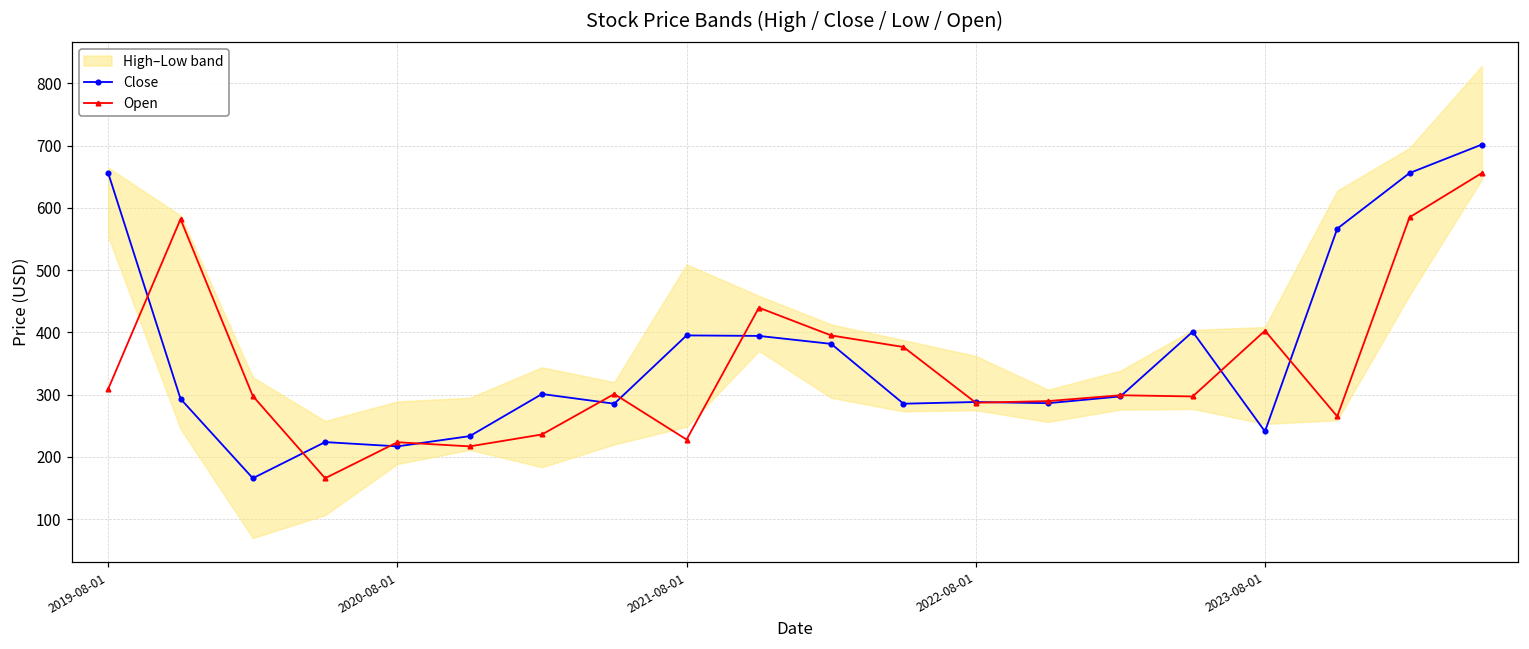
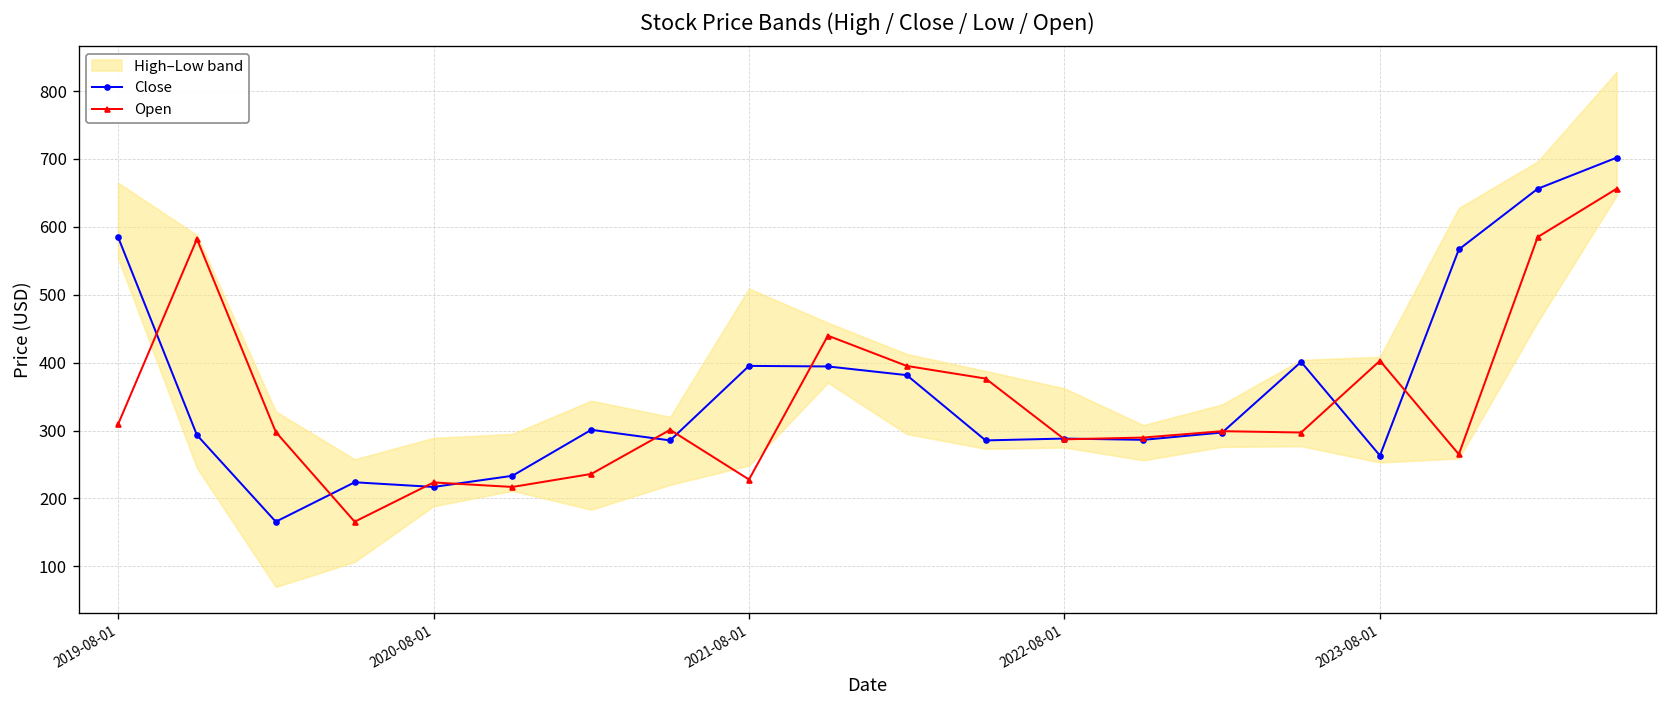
  {
    "Close": {
-     "2019-08-01": 660,
+     "2019-08-01": 580,
      "2020-08-01": 220,
      "2021-08-01": 400,
-     "2023-08-01": 240
+     "2023-08-01": 260
    },
    "Open": {
      "2019-08-01": 310,
      "2020-08-01": 220,
      "2021-08-01": 230,
      "2023-08-01": 400
    }
  }
